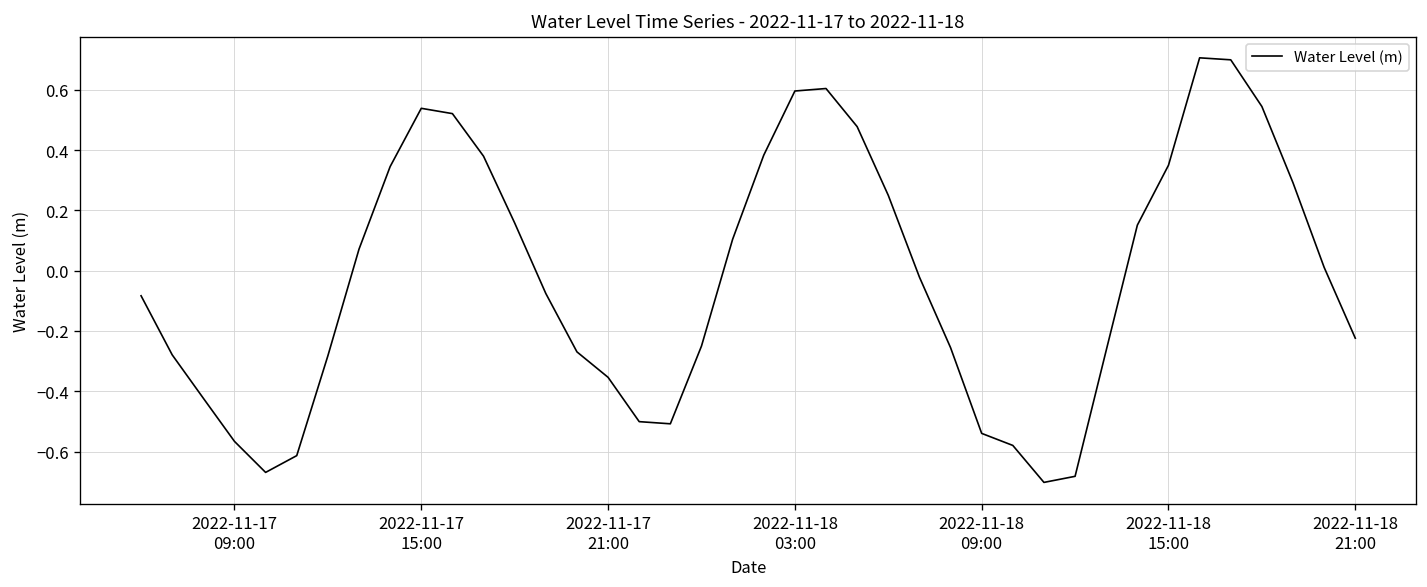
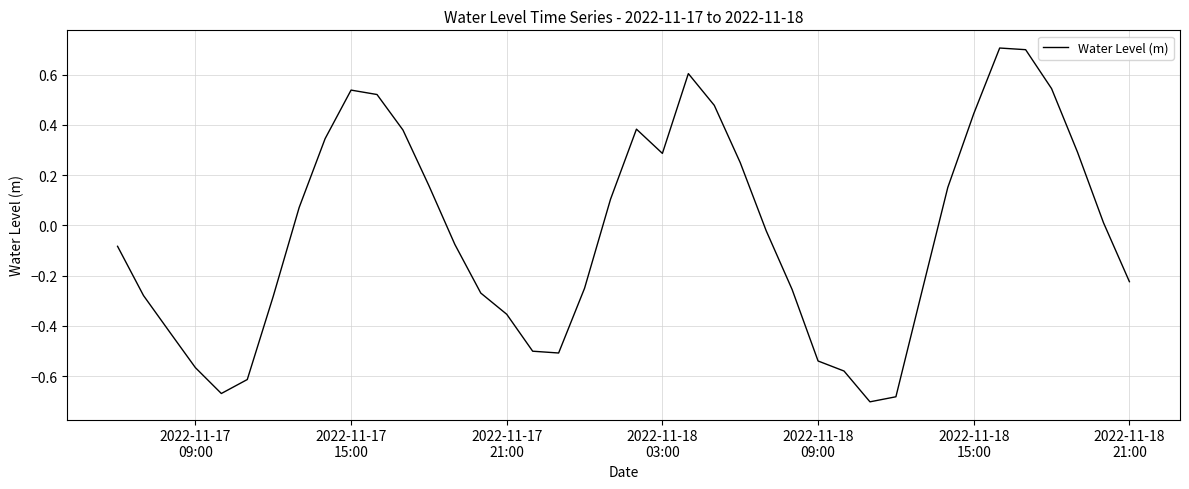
  {
    "2022-11-17 09:00": -0.57,
    "2022-11-17 15:00": 0.54,
    "2022-11-17 21:00": -0.35,
-   "2022-11-18 03:00": 0.60,
+   "2022-11-18 03:00": 0.29,
    "2022-11-18 09:00": -0.54,
-   "2022-11-18 15:00": 0.35,
+   "2022-11-18 15:00": 0.44,
    "2022-11-18 21:00": -0.22
  }
